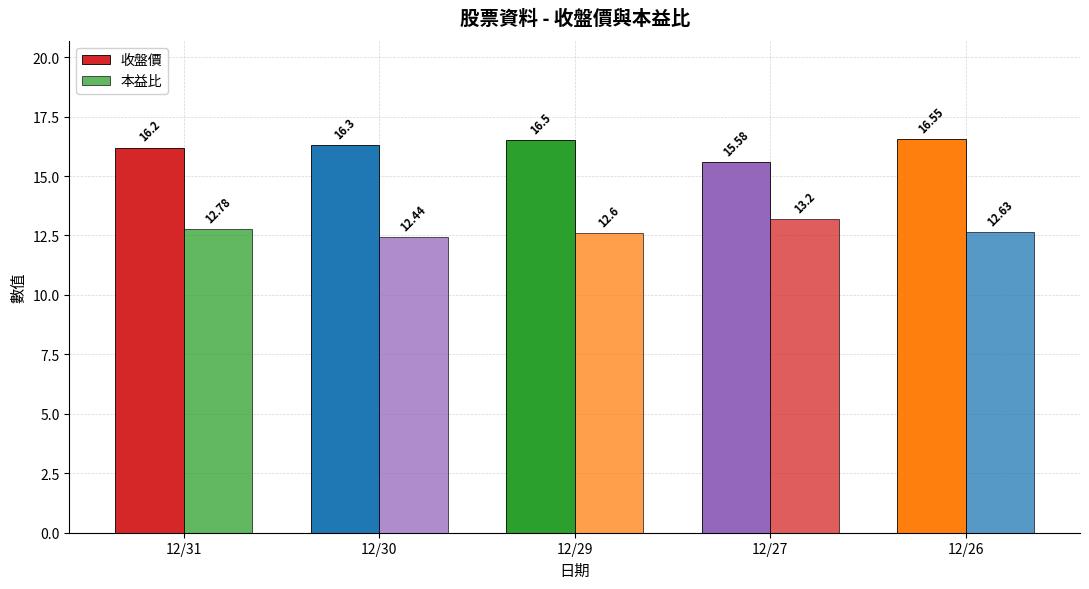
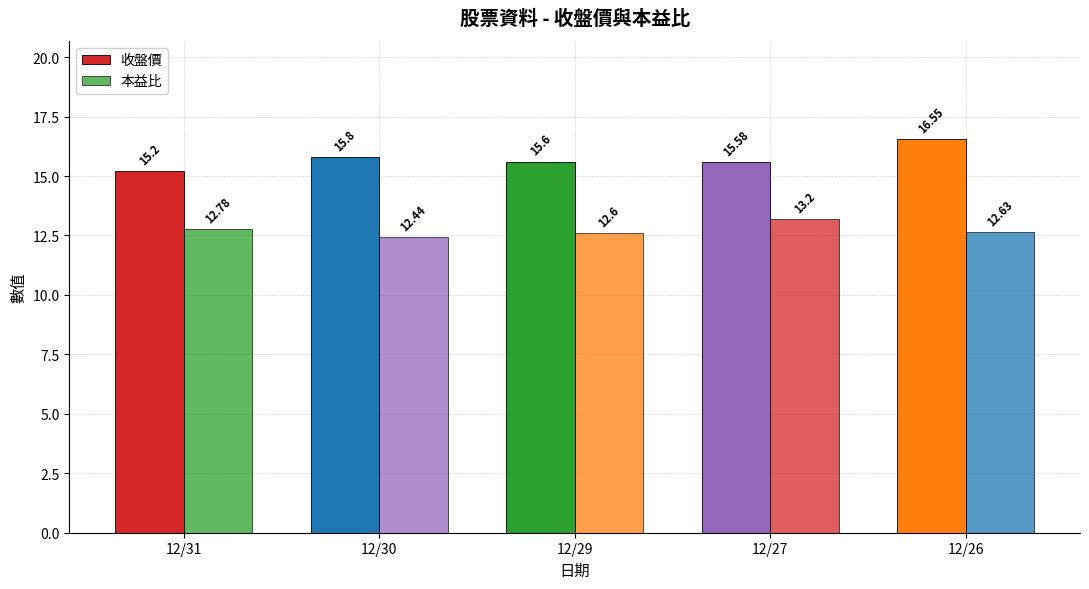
  {
    "收盤價": {
-     "12/31": 16.2,
-     "12/30": 16.3,
-     "12/29": 16.5,
+     "12/31": 15.2,
+     "12/30": 15.8,
+     "12/29": 15.6,
      "12/27": 15.58,
      "12/26": 16.55
    },
    "本益比": {
      "12/31": 12.78,
      "12/30": 12.44,
      "12/29": 12.6,
      "12/27": 13.2,
      "12/26": 12.63
    }
  }
